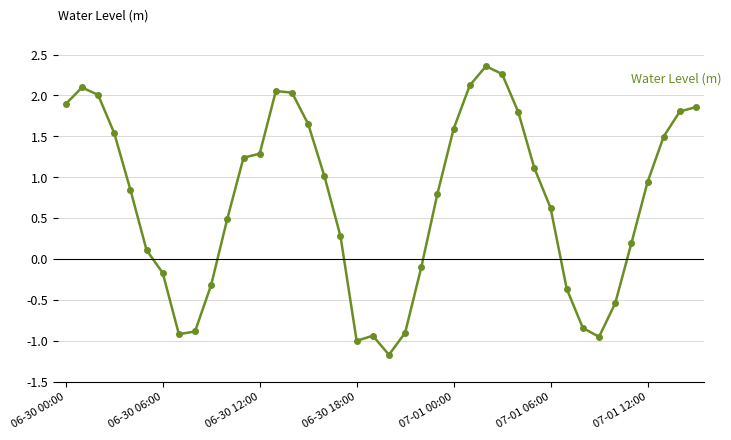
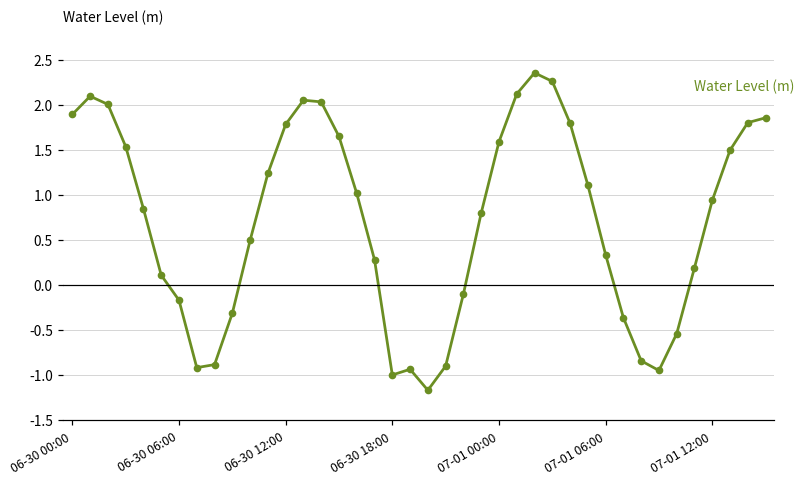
  {
    "06-30 00:00": 1.9,
    "06-30 06:00": -0.2,
-   "06-30 12:00": 1.3,
+   "06-30 12:00": 1.8,
    "06-30 18:00": -1.0,
    "07-01 00:00": 1.6,
-   "07-01 06:00": 0.6,
+   "07-01 06:00": 0.3,
    "07-01 12:00": 0.9
  }
